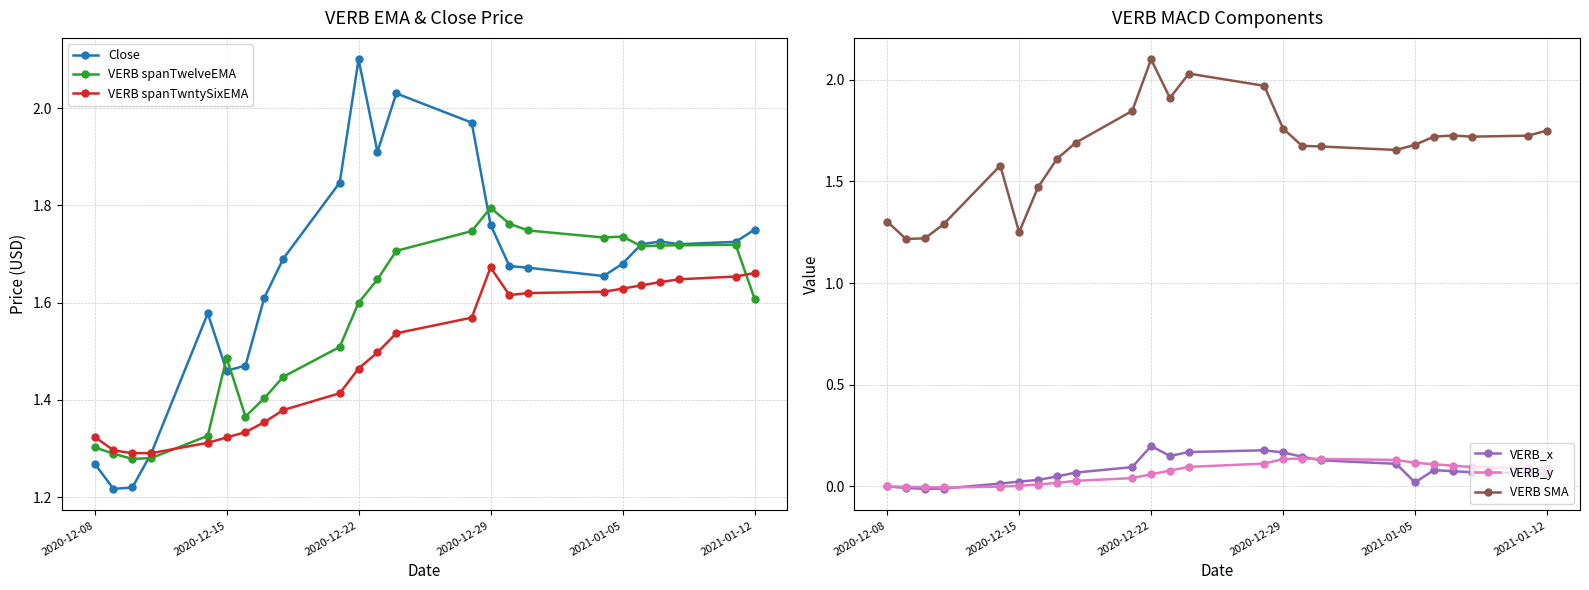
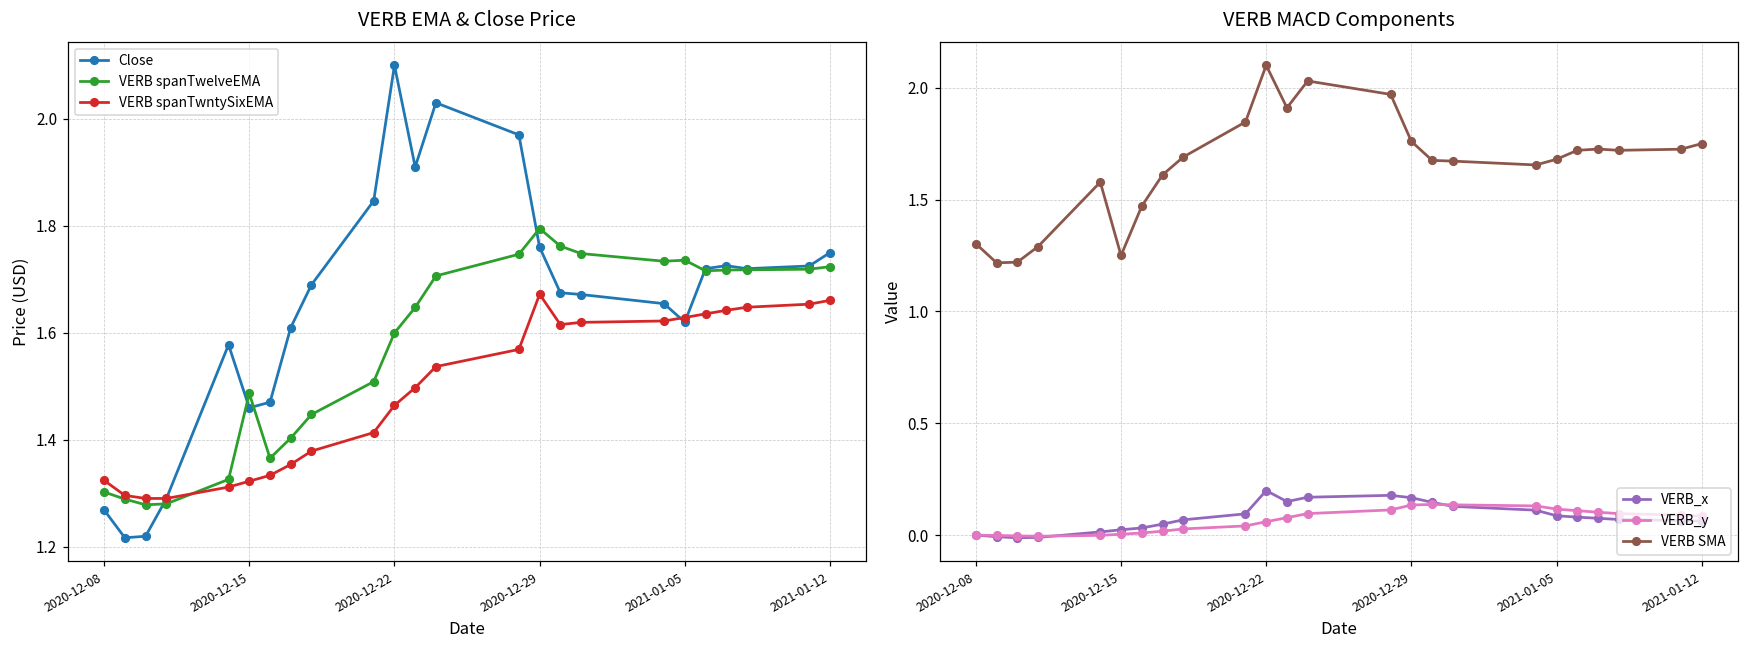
  {
    "VERB EMA & Close Price": {
      "Close": {
        "2020-12-08": 1.27,
        "2020-12-15": 1.46,
        "2020-12-22": 2.10,
        "2020-12-29": 1.76,
-       "2021-01-05": 1.68,
+       "2021-01-05": 1.62,
        "2021-01-12": 1.75
      },
      "VERB spanTwelveEMA": {
        "2020-12-08": 1.30,
        "2020-12-15": 1.49,
        "2020-12-22": 1.60,
        "2020-12-29": 1.79,
        "2021-01-05": 1.74,
-       "2021-01-12": 1.61
+       "2021-01-12": 1.72
      },
      "VERB spanTwntySixEMA": {
        "2020-12-08": 1.32,
        "2020-12-15": 1.32,
        "2020-12-22": 1.46,
        "2020-12-29": 1.67,
        "2021-01-05": 1.63,
        "2021-01-12": 1.66
      }
    },
    "VERB MACD Components": {
      "VERB_x": {
        "2020-12-15": 0.02,
        "2020-12-22": 0.20,
        "2020-12-29": 0.17,
-       "2021-01-05": 0.02
+       "2021-01-05": 0.09
      },
      "VERB_y": {
        "2020-12-15": 0.00,
        "2020-12-22": 0.06,
        "2020-12-29": 0.13,
        "2021-01-05": 0.12
      },
      "VERB SMA": {
        "2020-12-08": 1.30,
        "2020-12-15": 1.25,
        "2020-12-22": 2.10,
        "2020-12-29": 1.76,
        "2021-01-05": 1.68,
        "2021-01-12": 1.75
      }
    }
  }
